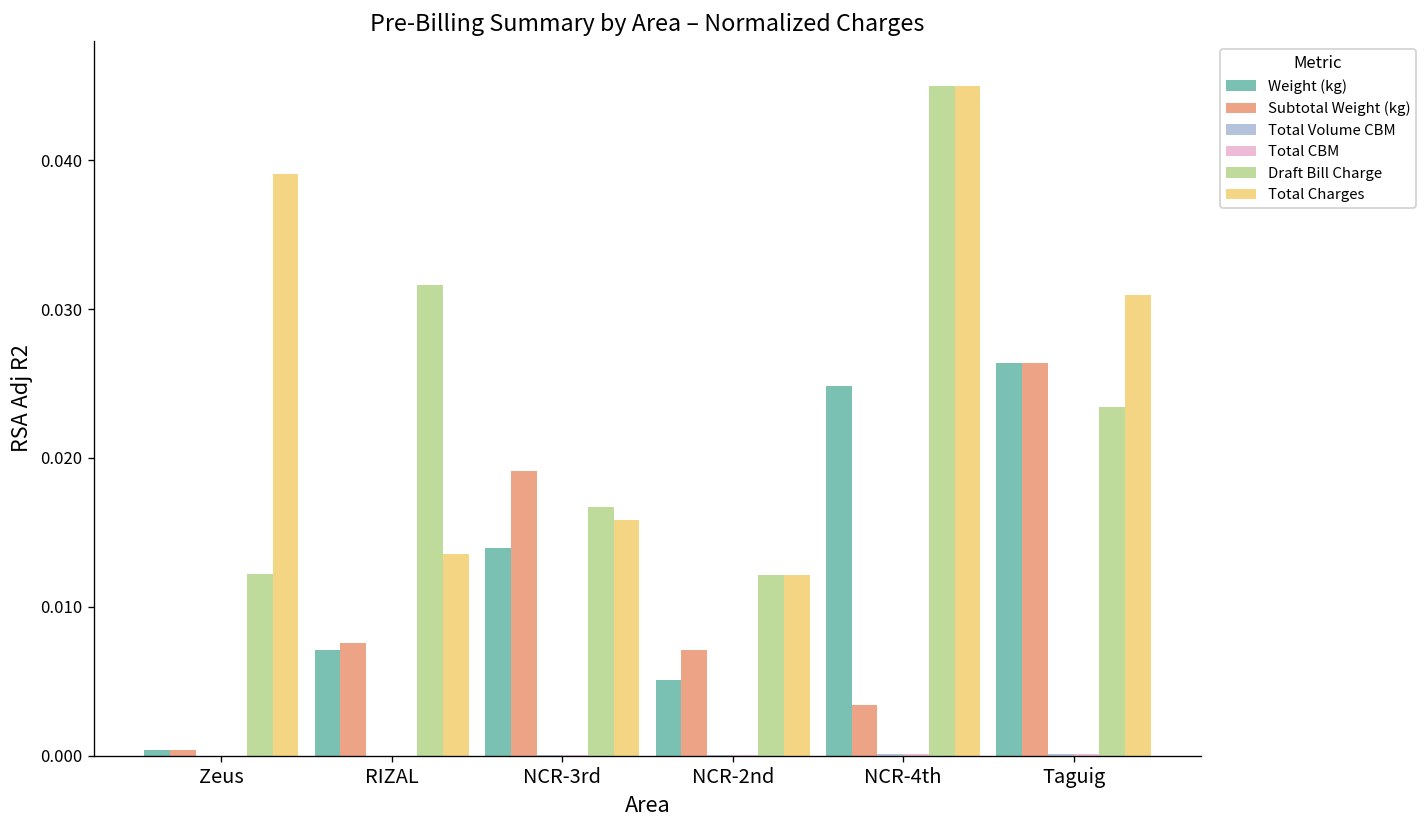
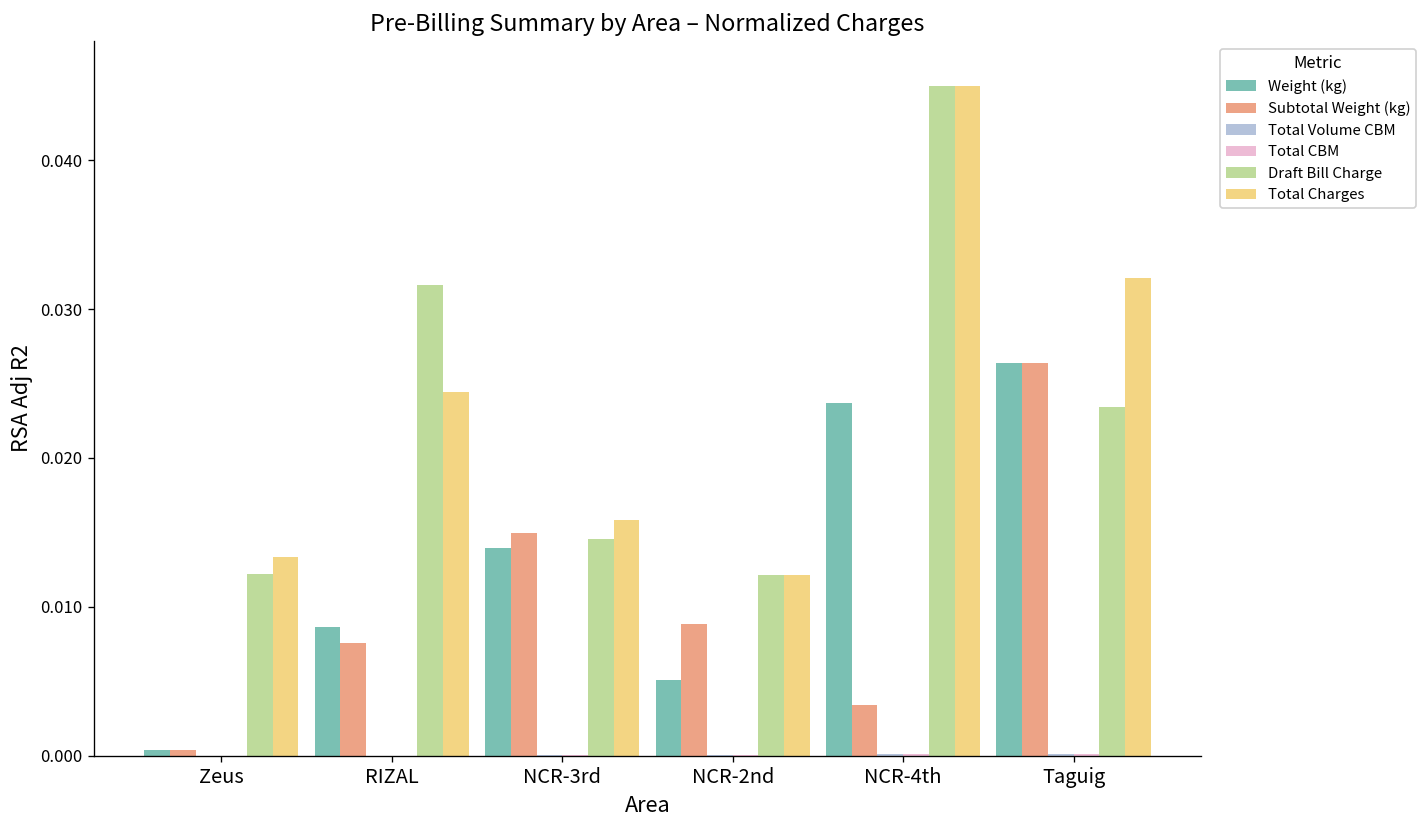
  {
    "Weight (kg)": {
      "Zeus": 0.0004,
-     "RIZAL": 0.0071,
+     "RIZAL": 0.0086,
      "NCR-3rd": 0.0139,
      "NCR-2nd": 0.0051,
-     "NCR-4th": 0.0249,
+     "NCR-4th": 0.0237,
      "Taguig": 0.0264
    },
    "Subtotal Weight (kg)": {
      "Zeus": 0.0004,
      "RIZAL": 0.0076,
-     "NCR-3rd": 0.0191,
-     "NCR-2nd": 0.0071,
+     "NCR-3rd": 0.0150,
+     "NCR-2nd": 0.0089,
      "NCR-4th": 0.0034,
      "Taguig": 0.0264
    },
    "Draft Bill Charge": {
      "Zeus": 0.0122,
      "RIZAL": 0.0316,
-     "NCR-3rd": 0.0167,
+     "NCR-3rd": 0.0145,
      "NCR-2nd": 0.0121,
      "NCR-4th": 0.0450,
      "Taguig": 0.0235
    },
    "Total Charges": {
-     "Zeus": 0.0391,
-     "RIZAL": 0.0136,
+     "Zeus": 0.0133,
+     "RIZAL": 0.0244,
      "NCR-3rd": 0.0158,
      "NCR-2nd": 0.0121,
      "NCR-4th": 0.0450,
-     "Taguig": 0.0310
+     "Taguig": 0.0321
    }
  }
